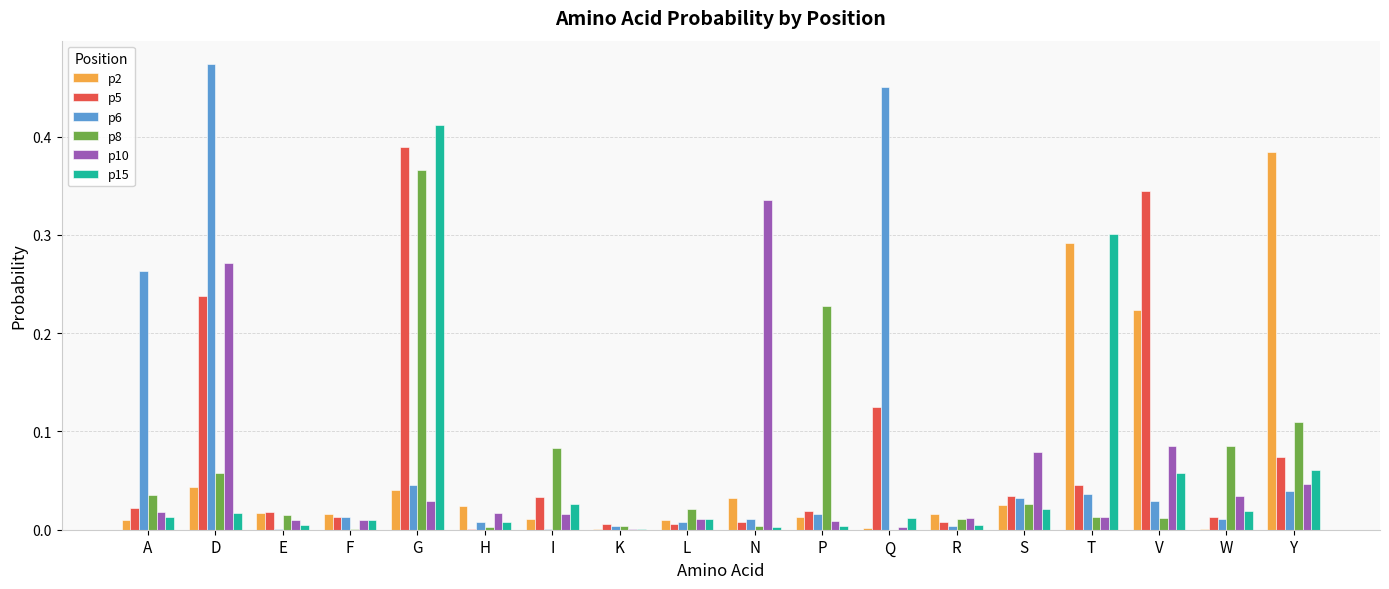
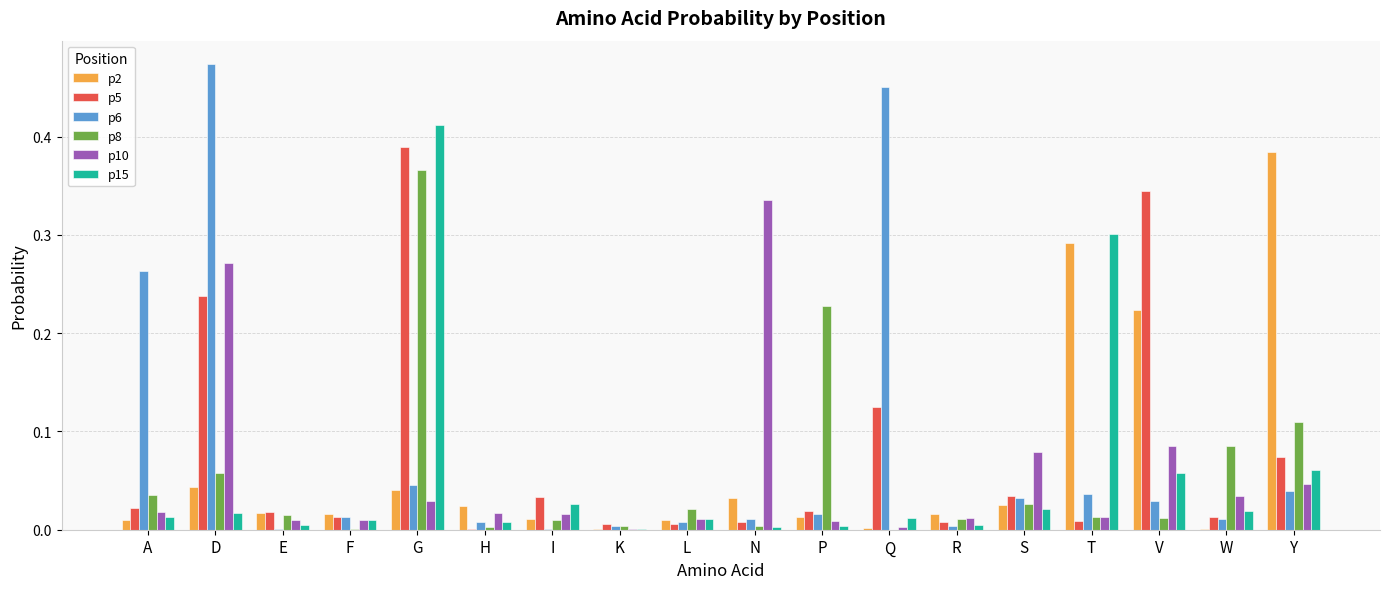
  {
    "p2": {
      "A": 0.01,
      "D": 0.04,
      "E": 0.02,
      "F": 0.02,
      "G": 0.04,
      "H": 0.02,
      "I": 0.01,
      "L": 0.01,
      "N": 0.03,
      "P": 0.01,
      "R": 0.02,
      "S": 0.03,
      "T": 0.29,
      "V": 0.22,
      "Y": 0.38
    },
    "p5": {
      "A": 0.02,
      "D": 0.24,
      "E": 0.02,
      "F": 0.01,
      "G": 0.39,
      "I": 0.03,
      "K": 0.01,
      "L": 0.01,
      "N": 0.01,
      "P": 0.02,
      "Q": 0.12,
      "R": 0.01,
      "S": 0.03,
-     "T": 0.05,
+     "T": 0.01,
      "V": 0.34,
      "W": 0.01,
      "Y": 0.07
    },
    "p6": {
      "A": 0.26,
      "D": 0.47,
      "F": 0.01,
      "G": 0.05,
      "H": 0.01,
      "K": 0.00,
      "L": 0.01,
      "N": 0.01,
      "P": 0.02,
      "Q": 0.45,
      "R": 0.00,
      "S": 0.03,
      "T": 0.04,
      "V": 0.03,
      "W": 0.01,
      "Y": 0.04
    },
    "p8": {
      "A": 0.04,
      "D": 0.06,
      "E": 0.01,
      "G": 0.37,
      "H": 0.00,
-     "I": 0.08,
+     "I": 0.01,
      "K": 0.00,
      "L": 0.02,
      "N": 0.00,
      "P": 0.23,
      "Q": 0.00,
      "R": 0.01,
      "S": 0.03,
      "T": 0.01,
      "V": 0.01,
      "W": 0.08,
      "Y": 0.11
    },
    "p10": {
      "A": 0.02,
      "D": 0.27,
      "E": 0.01,
      "F": 0.01,
      "G": 0.03,
      "H": 0.02,
      "I": 0.02,
      "L": 0.01,
      "N": 0.34,
      "P": 0.01,
      "Q": 0.00,
      "R": 0.01,
      "S": 0.08,
      "T": 0.01,
      "V": 0.09,
      "W": 0.03,
      "Y": 0.05
    },
    "p15": {
      "A": 0.01,
      "D": 0.02,
      "E": 0.01,
      "F": 0.01,
      "G": 0.41,
      "H": 0.01,
      "I": 0.03,
      "L": 0.01,
      "N": 0.00,
      "P": 0.00,
      "Q": 0.01,
      "R": 0.01,
      "S": 0.02,
      "T": 0.30,
      "V": 0.06,
      "W": 0.02,
      "Y": 0.06
    }
  }
